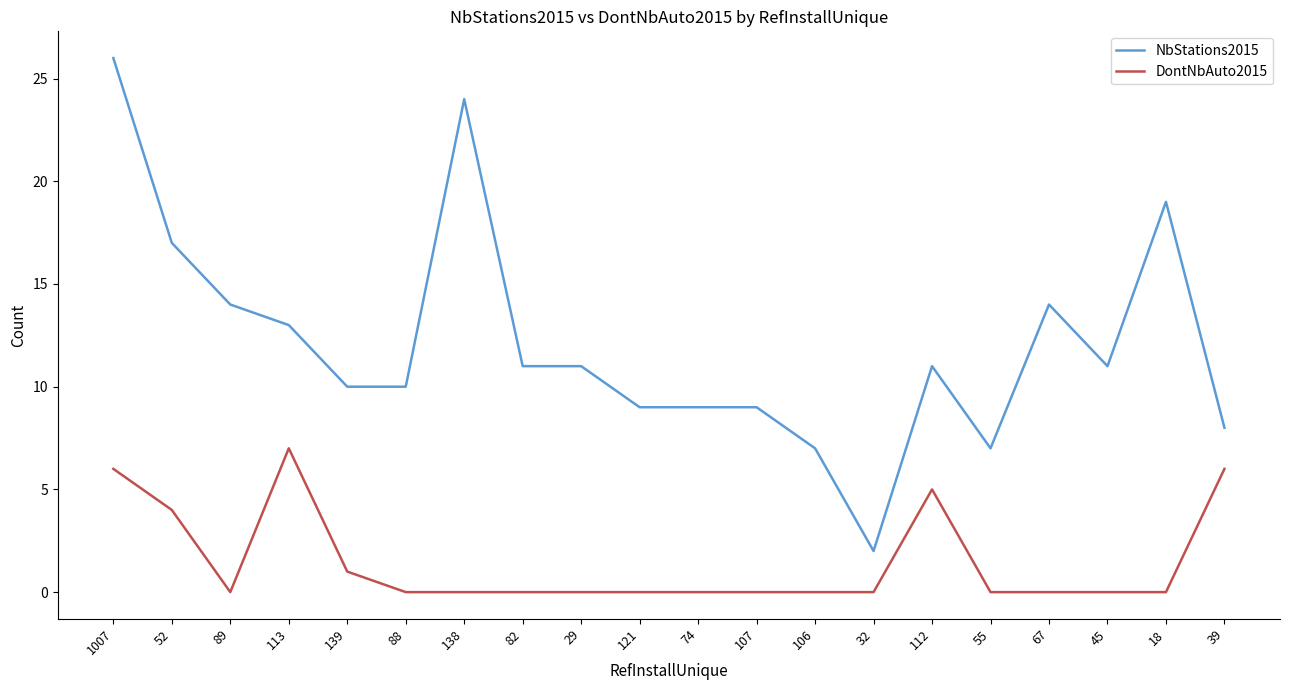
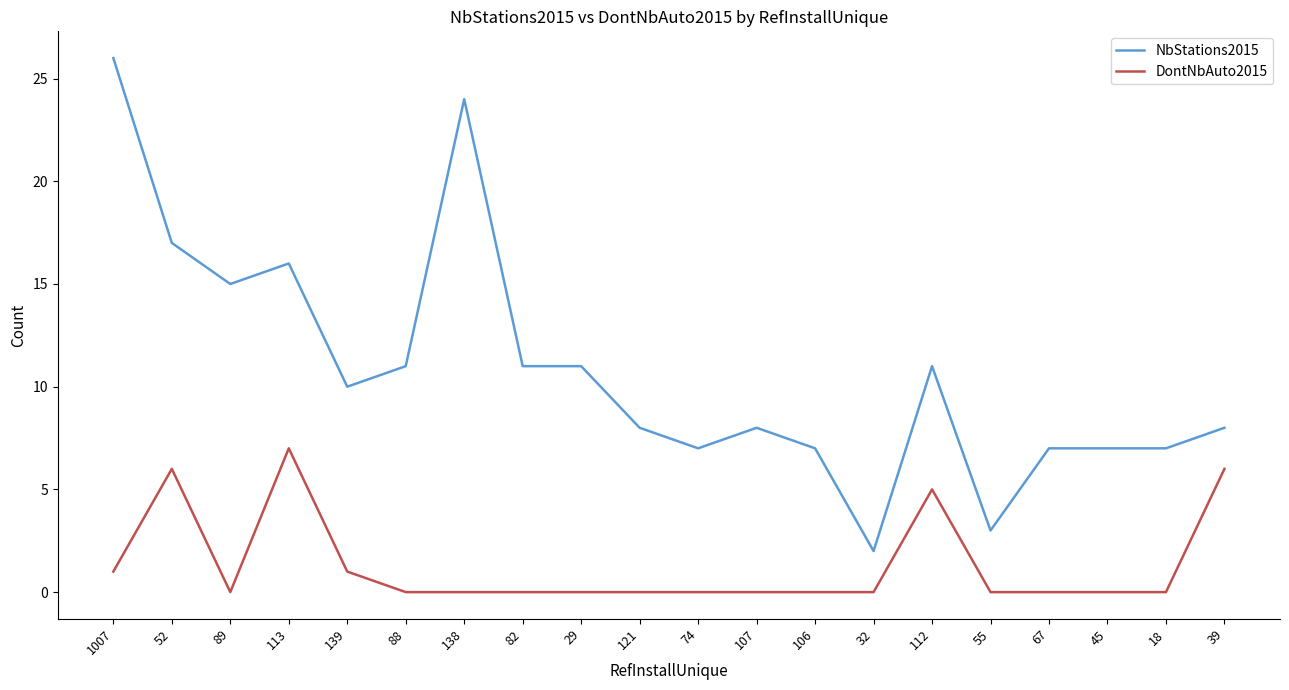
  {
    "NbStations2015": {
      "1007": 26,
      "52": 17,
-     "89": 14,
-     "113": 13,
+     "89": 15,
+     "113": 16,
      "139": 10,
-     "88": 10,
+     "88": 11,
      "138": 24,
      "82": 11,
      "29": 11,
-     "121": 9,
-     "74": 9,
-     "107": 9,
+     "121": 8,
+     "74": 7,
+     "107": 8,
      "106": 7,
      "32": 2,
      "112": 11,
-     "55": 7,
-     "67": 14,
-     "45": 11,
-     "18": 19,
+     "55": 3,
+     "67": 7,
+     "45": 7,
+     "18": 7,
      "39": 8
    },
    "DontNbAuto2015": {
-     "1007": 6,
-     "52": 4,
+     "1007": 1,
+     "52": 6,
      "89": 0,
      "113": 7,
      "139": 1,
      "88": 0,
      "138": 0,
      "82": 0,
      "29": 0,
      "121": 0,
      "74": 0,
      "107": 0,
      "106": 0,
      "32": 0,
      "112": 5,
      "55": 0,
      "67": 0,
      "45": 0,
      "18": 0,
      "39": 6
    }
  }
